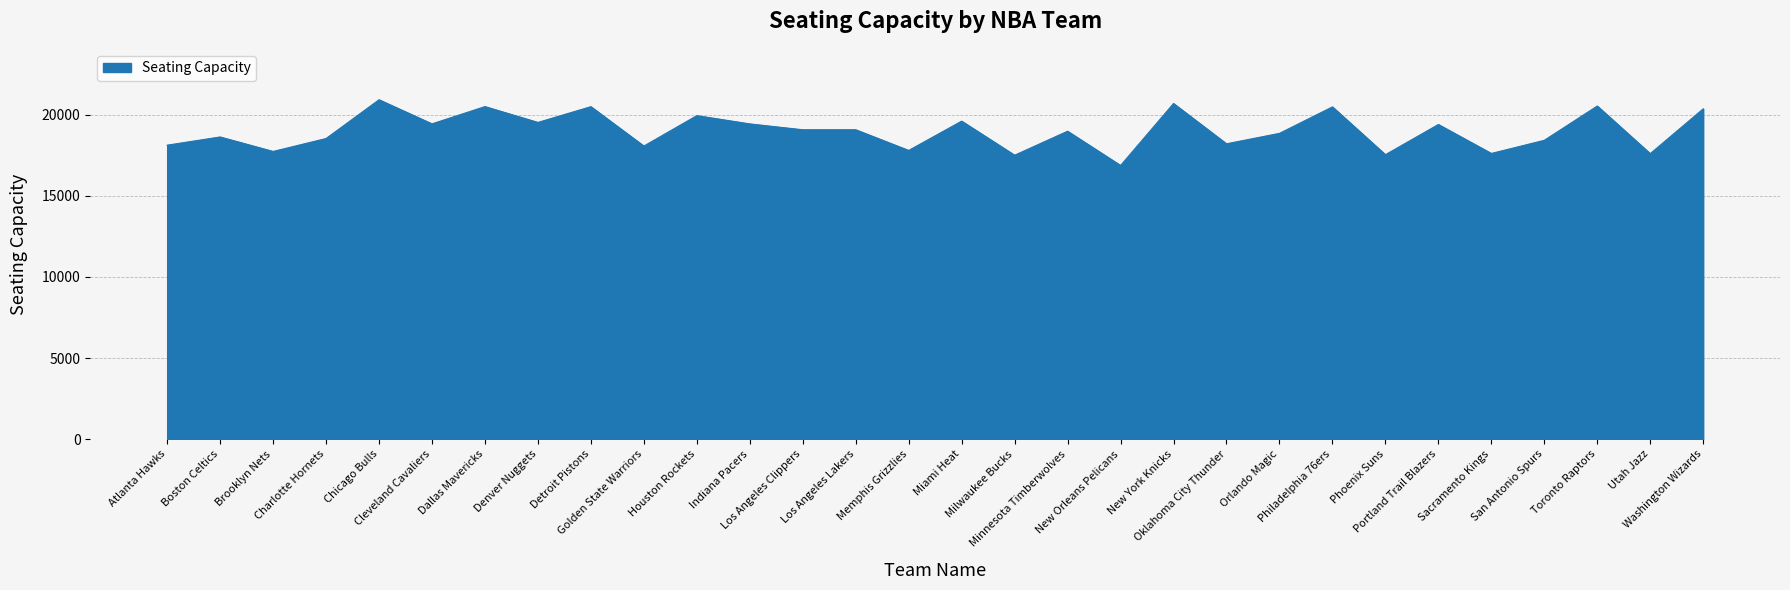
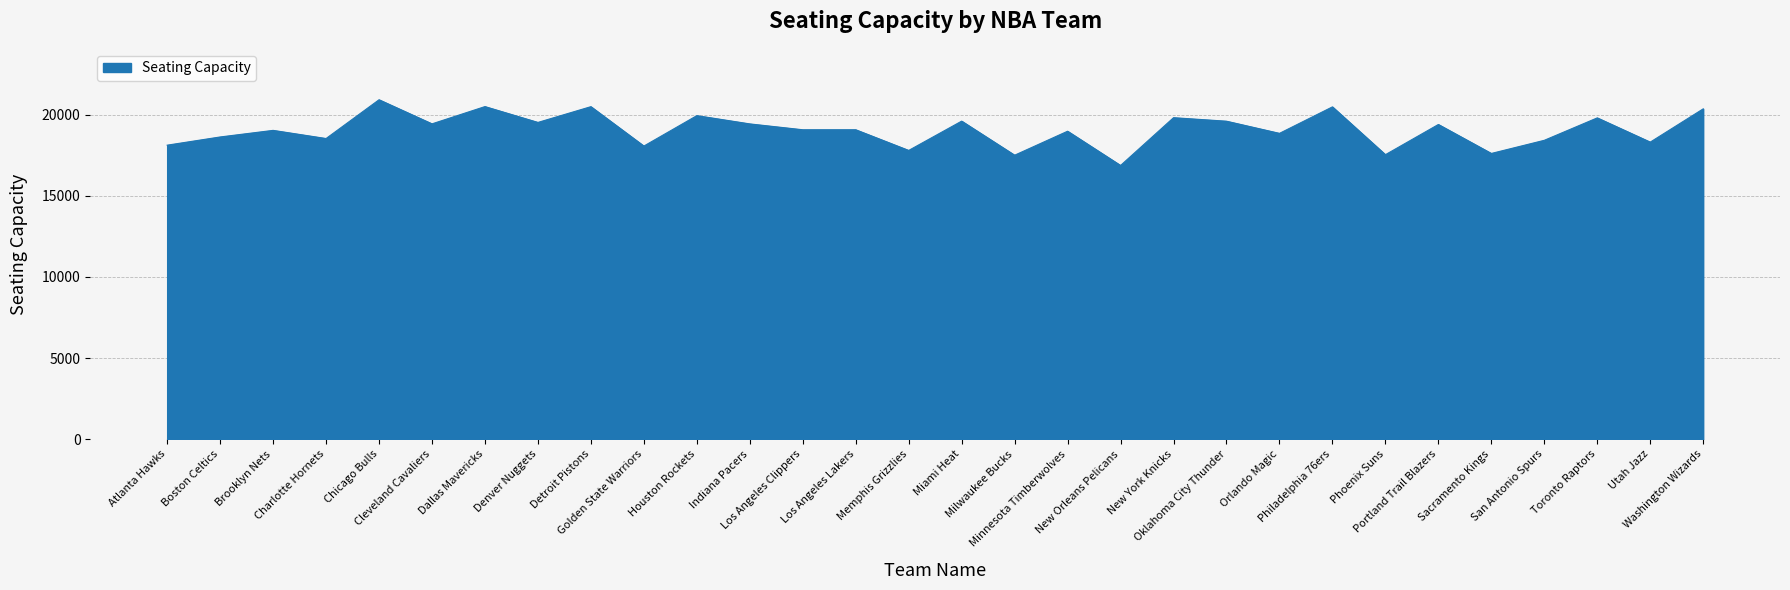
  {
    "Atlanta Hawks": 18100,
    "Boston Celtics": 18600,
-   "Brooklyn Nets": 17700,
+   "Brooklyn Nets": 19000,
    "Charlotte Hornets": 18500,
    "Chicago Bulls": 20900,
    "Cleveland Cavaliers": 19400,
    "Dallas Mavericks": 20500,
    "Denver Nuggets": 19500,
    "Detroit Pistons": 20500,
    "Golden State Warriors": 18100,
    "Houston Rockets": 19900,
    "Indiana Pacers": 19400,
    "Los Angeles Clippers": 19100,
    "Los Angeles Lakers": 19100,
    "Memphis Grizzlies": 17800,
    "Miami Heat": 19600,
    "Milwaukee Bucks": 17500,
    "Minnesota Timberwolves": 19000,
    "New Orleans Pelicans": 16900,
-   "New York Knicks": 20700,
-   "Oklahoma City Thunder": 18200,
+   "New York Knicks": 19800,
+   "Oklahoma City Thunder": 19600,
    "Orlando Magic": 18800,
    "Philadelphia 76ers": 20500,
    "Phoenix Suns": 17500,
    "Portland Trail Blazers": 19400,
    "Sacramento Kings": 17600,
    "San Antonio Spurs": 18400,
-   "Toronto Raptors": 20500,
-   "Utah Jazz": 17600,
+   "Toronto Raptors": 19800,
+   "Utah Jazz": 18300,
    "Washington Wizards": 20400
  }
